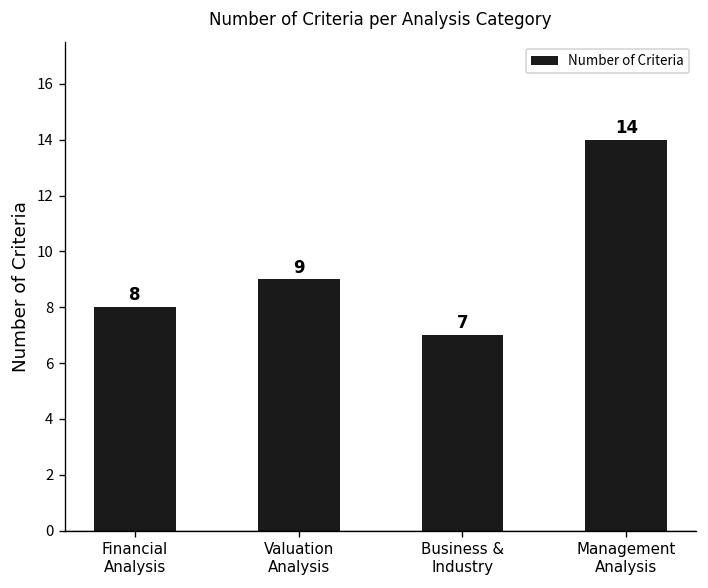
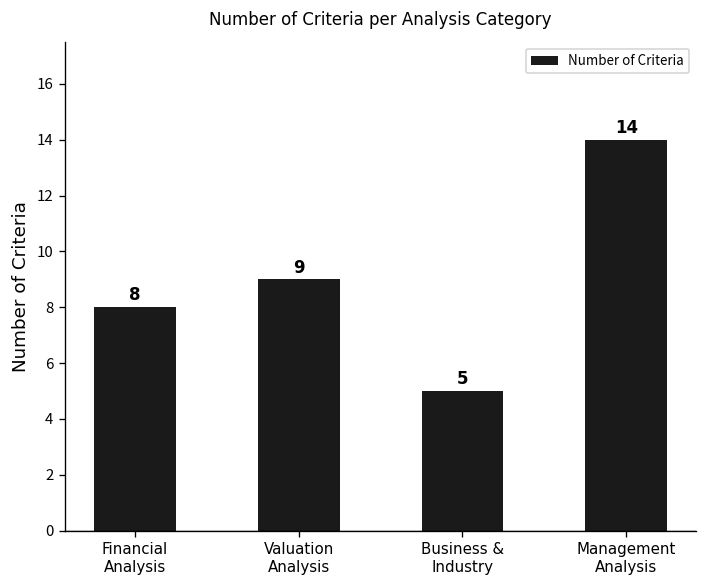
  {
    "Financial Analysis": 8,
    "Valuation Analysis": 9,
-   "Business & Industry": 7,
+   "Business & Industry": 5,
    "Management Analysis": 14
  }
